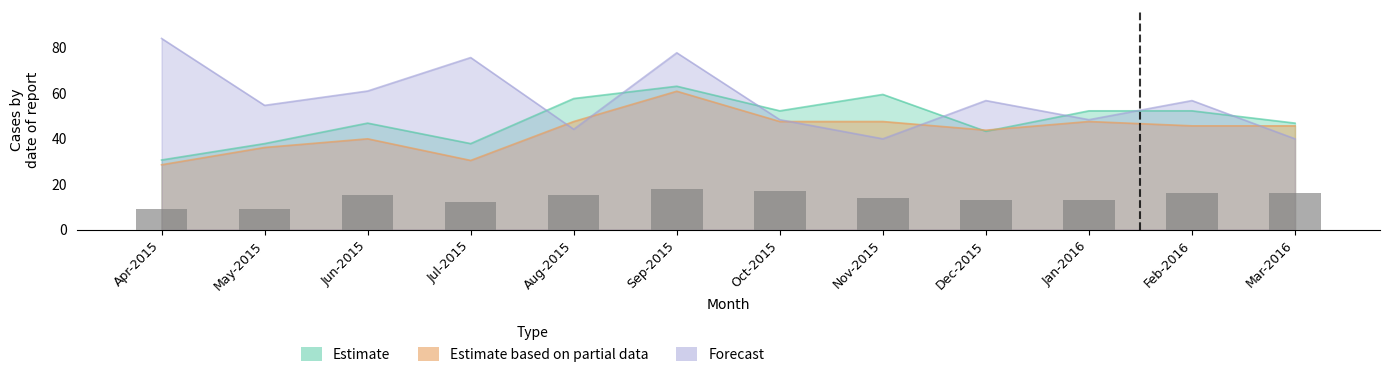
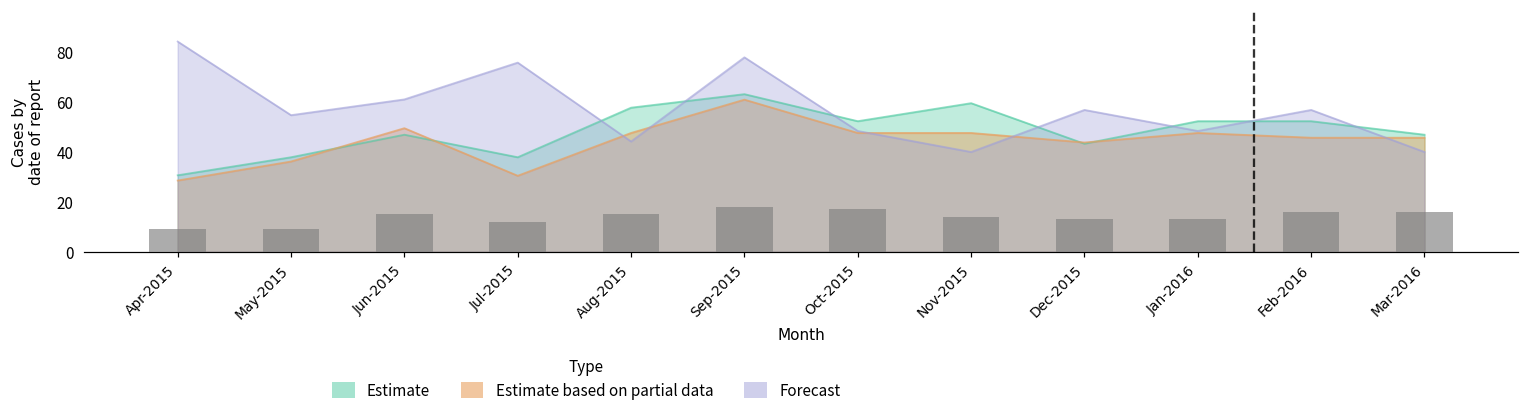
  {
    "Estimate based on partial data": {
      "Apr-2015": 29,
      "May-2015": 36,
-     "Jun-2015": 40,
+     "Jun-2015": 49,
      "Jul-2015": 30,
      "Aug-2015": 48,
      "Sep-2015": 61,
      "Nov-2015": 48,
      "Feb-2016": 46,
      "Mar-2016": 46
    }
  }
